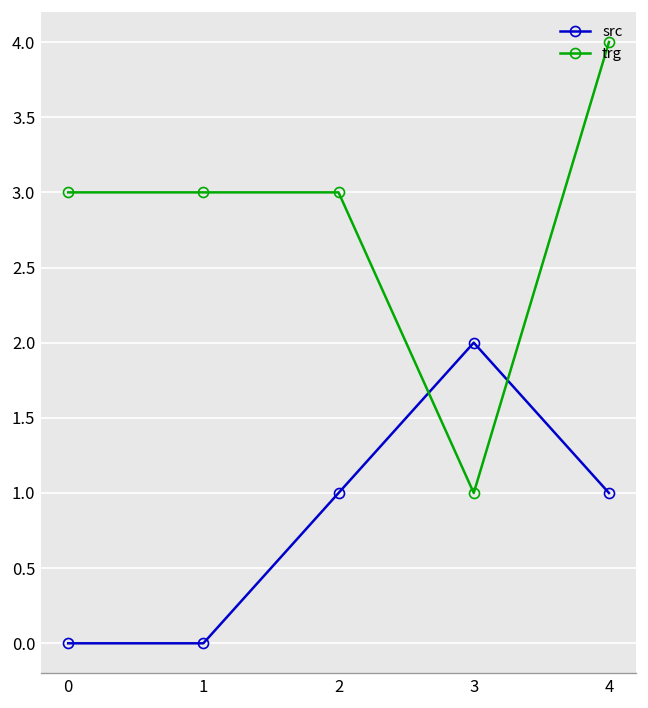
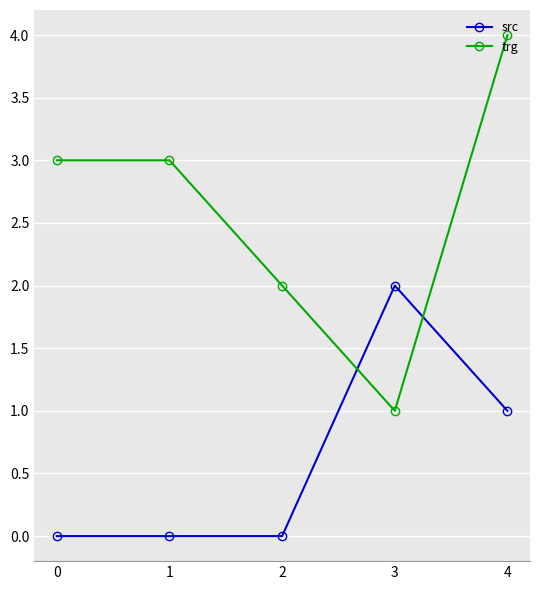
  {
    "src": {
      "0": 0,
      "1": 0,
-     "2": 1,
+     "2": 0,
      "3": 2,
      "4": 1
    },
    "trg": {
      "0": 3,
      "1": 3,
-     "2": 3,
+     "2": 2,
      "3": 1,
      "4": 4
    }
  }
